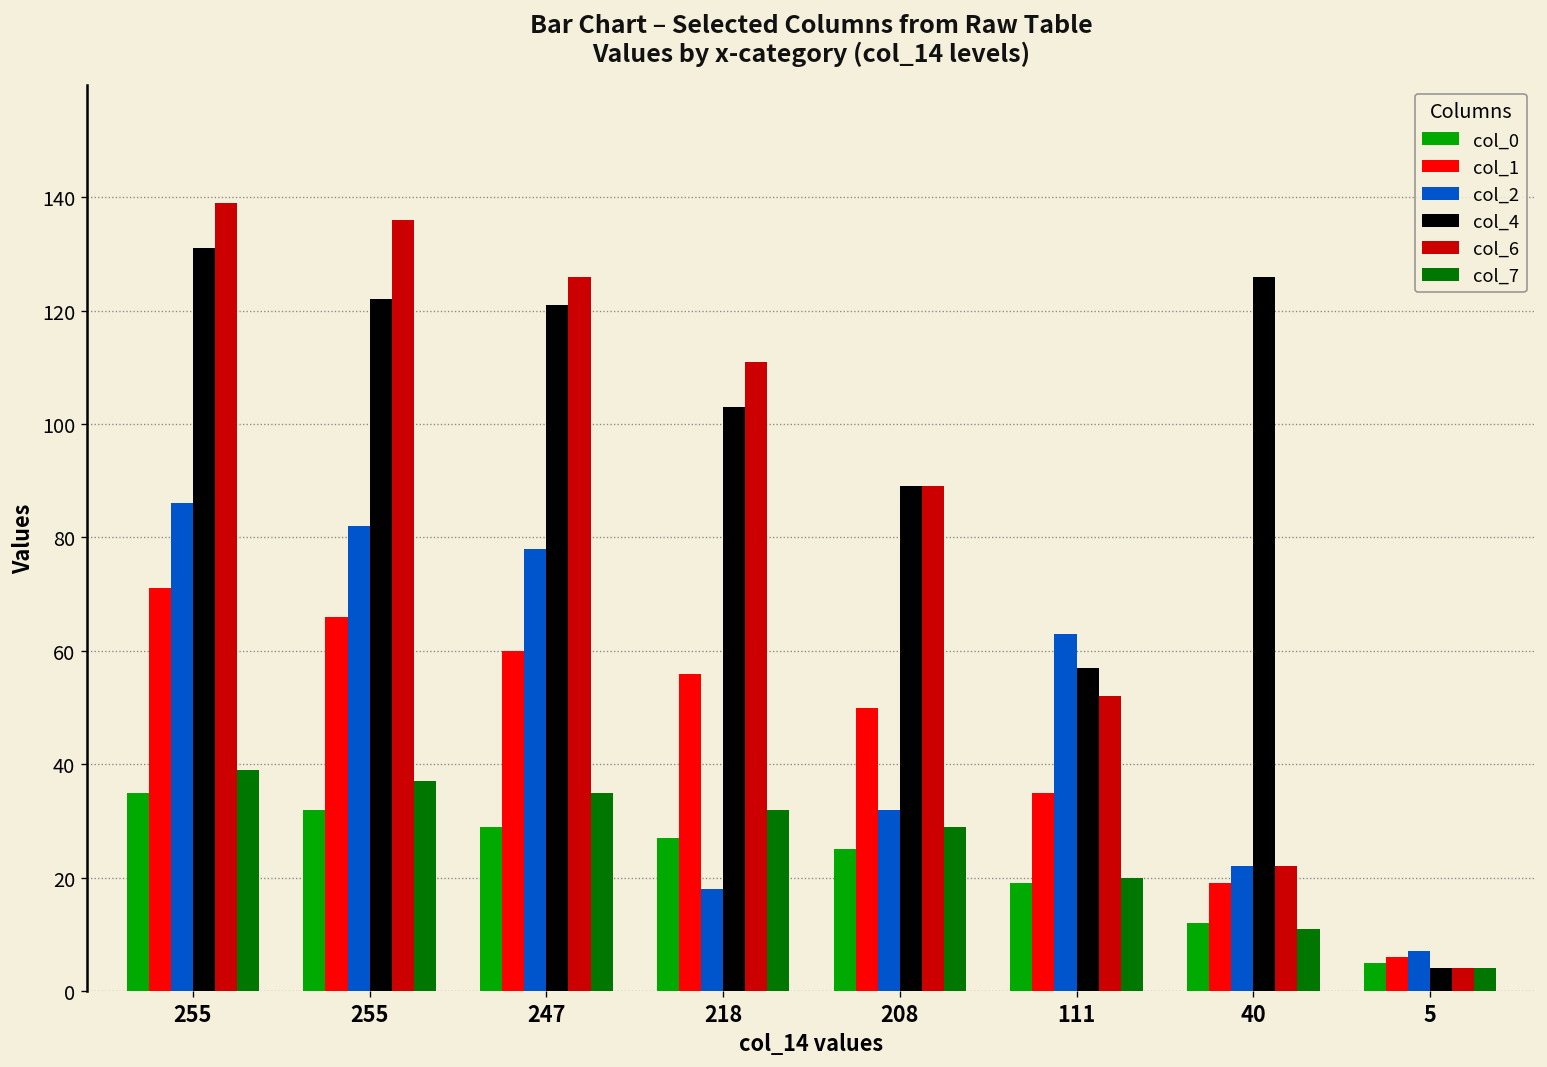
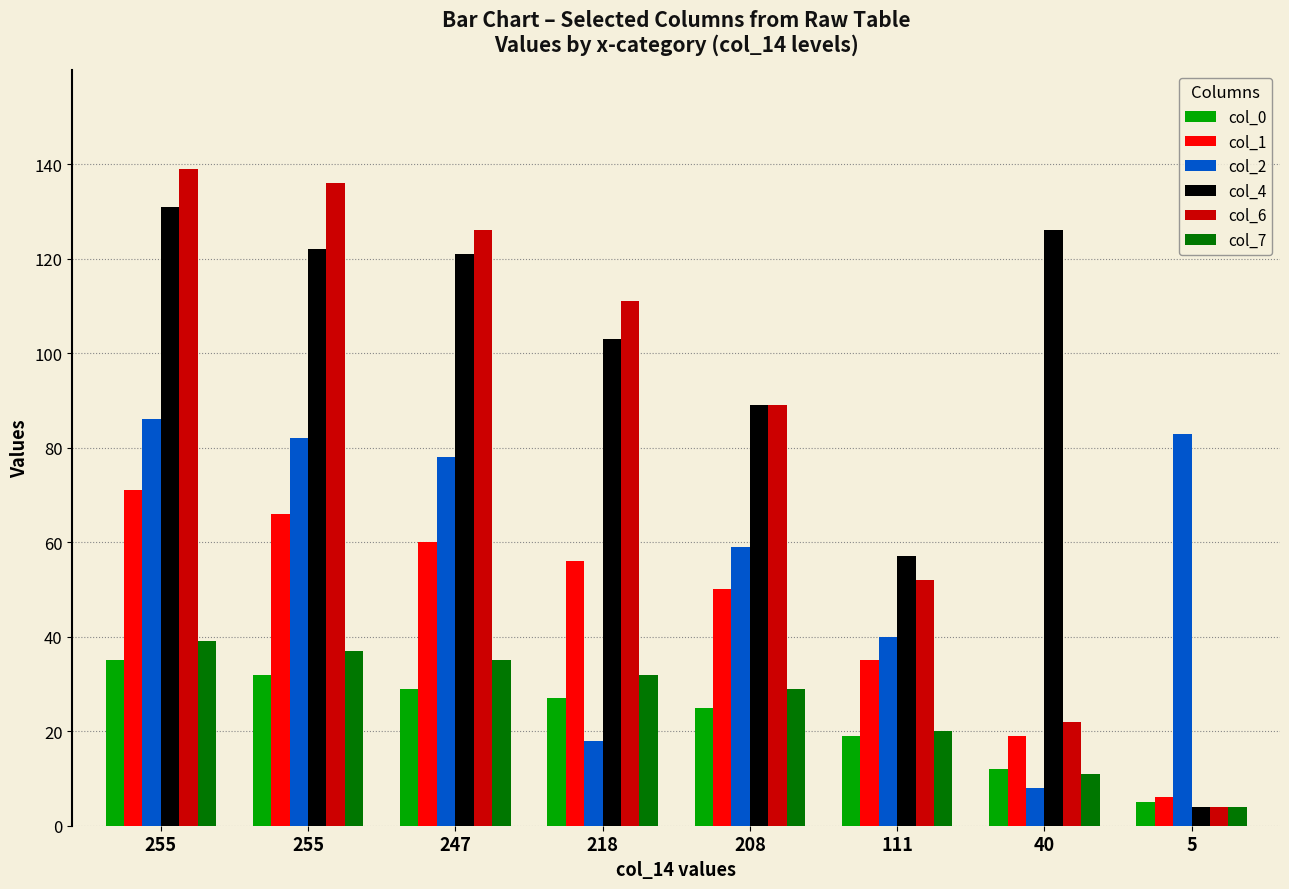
  {
    "col_2": {
      "247": 78,
      "218": 18,
-     "208": 32,
-     "111": 63,
-     "40": 22,
-     "5": 7
+     "208": 59,
+     "111": 40,
+     "40": 8,
+     "5": 83
    },
    "col_4": {
      "247": 121,
      "218": 103,
      "208": 89,
      "111": 57,
      "40": 126,
      "5": 4
    }
  }
